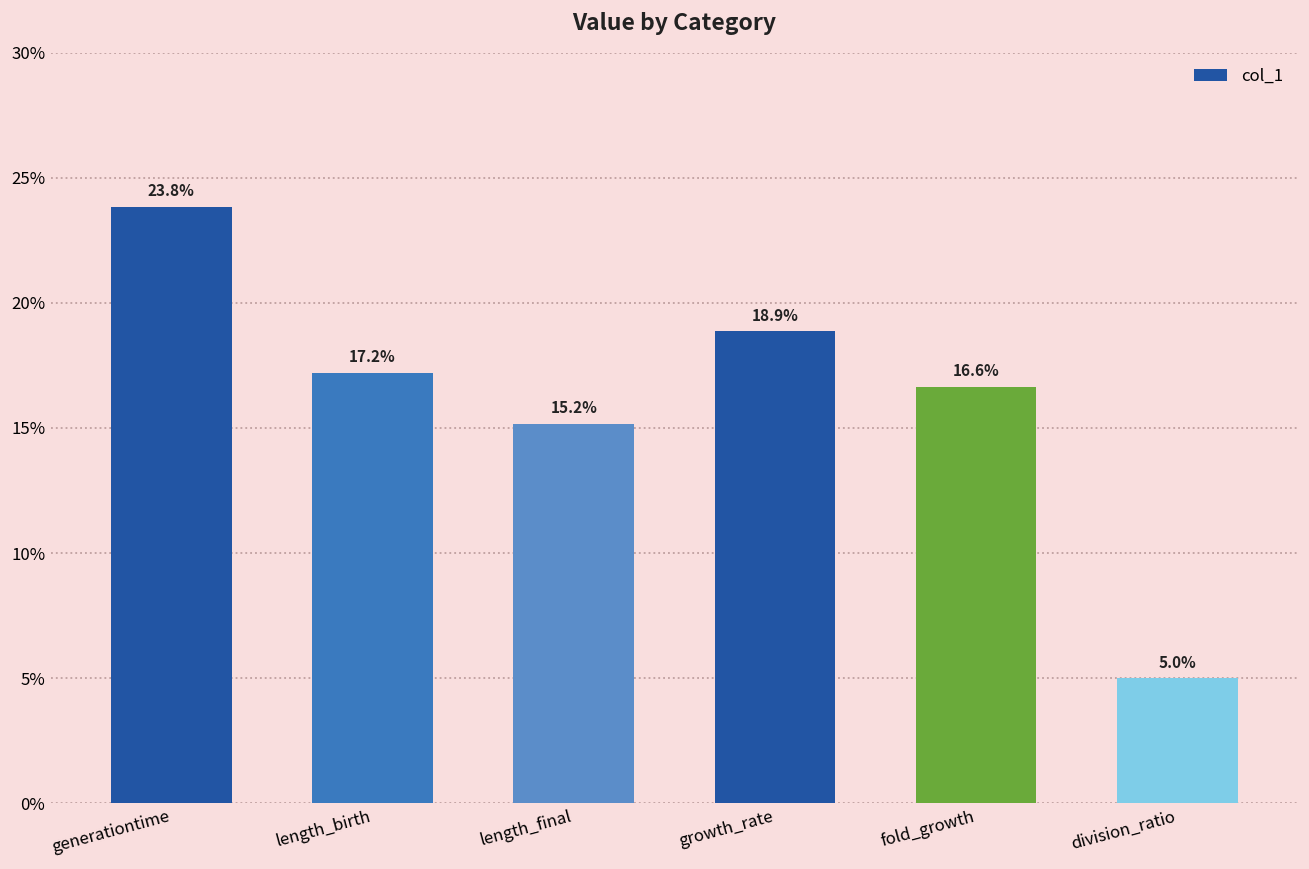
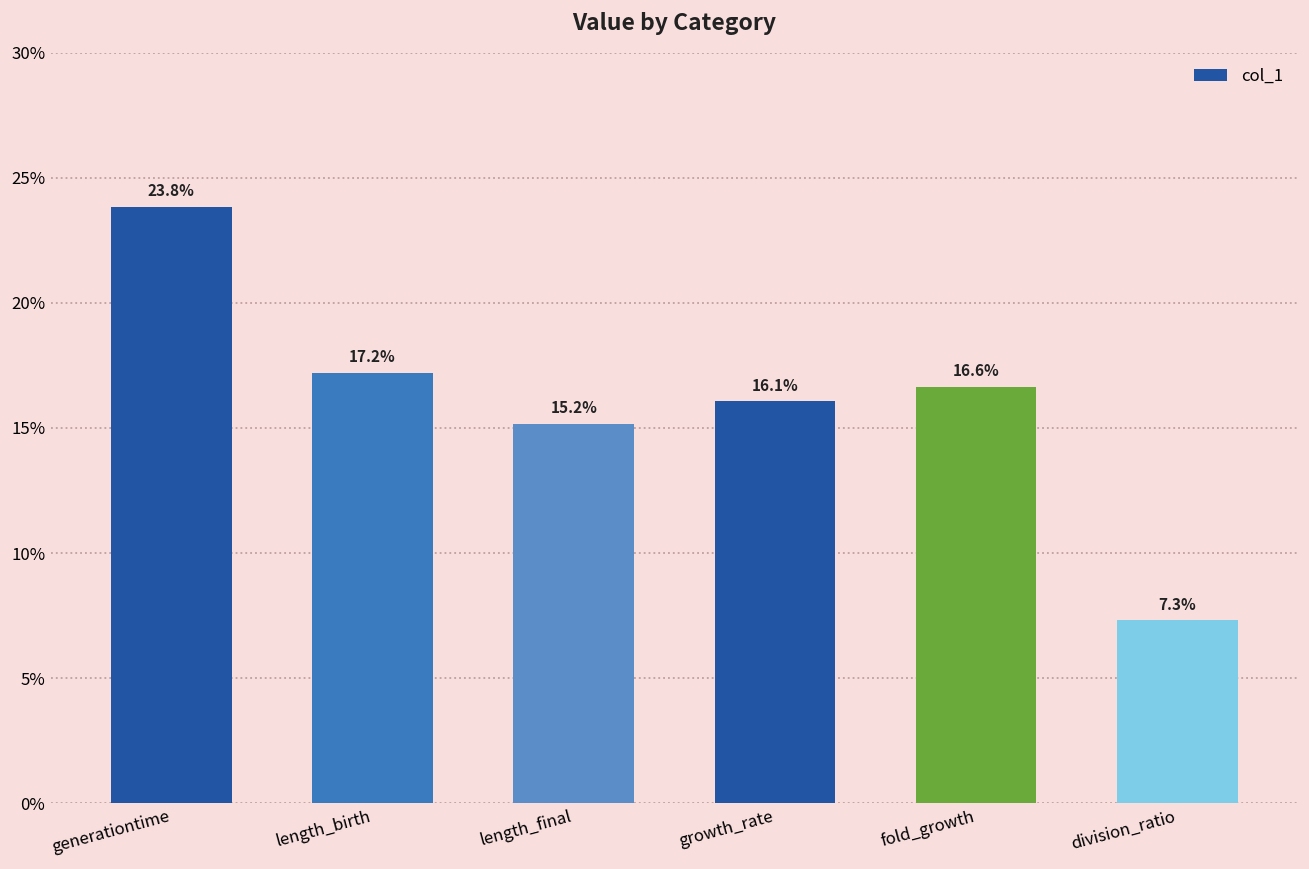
  {
    "generationtime": "23.8%",
    "length_birth": "17.2%",
    "length_final": "15.2%",
-   "growth_rate": "18.9%",
+   "growth_rate": "16.1%",
    "fold_growth": "16.6%",
-   "division_ratio": "5.0%"
+   "division_ratio": "7.3%"
  }
